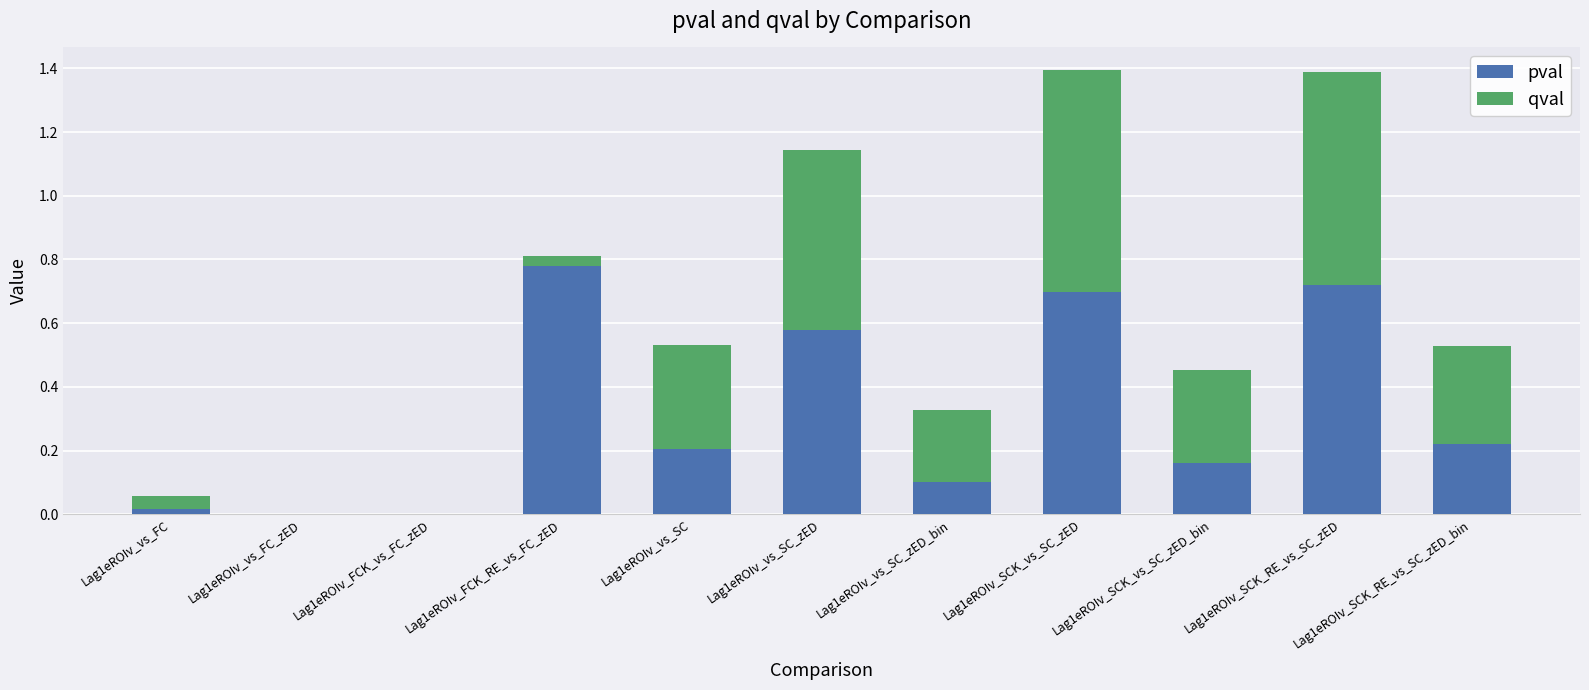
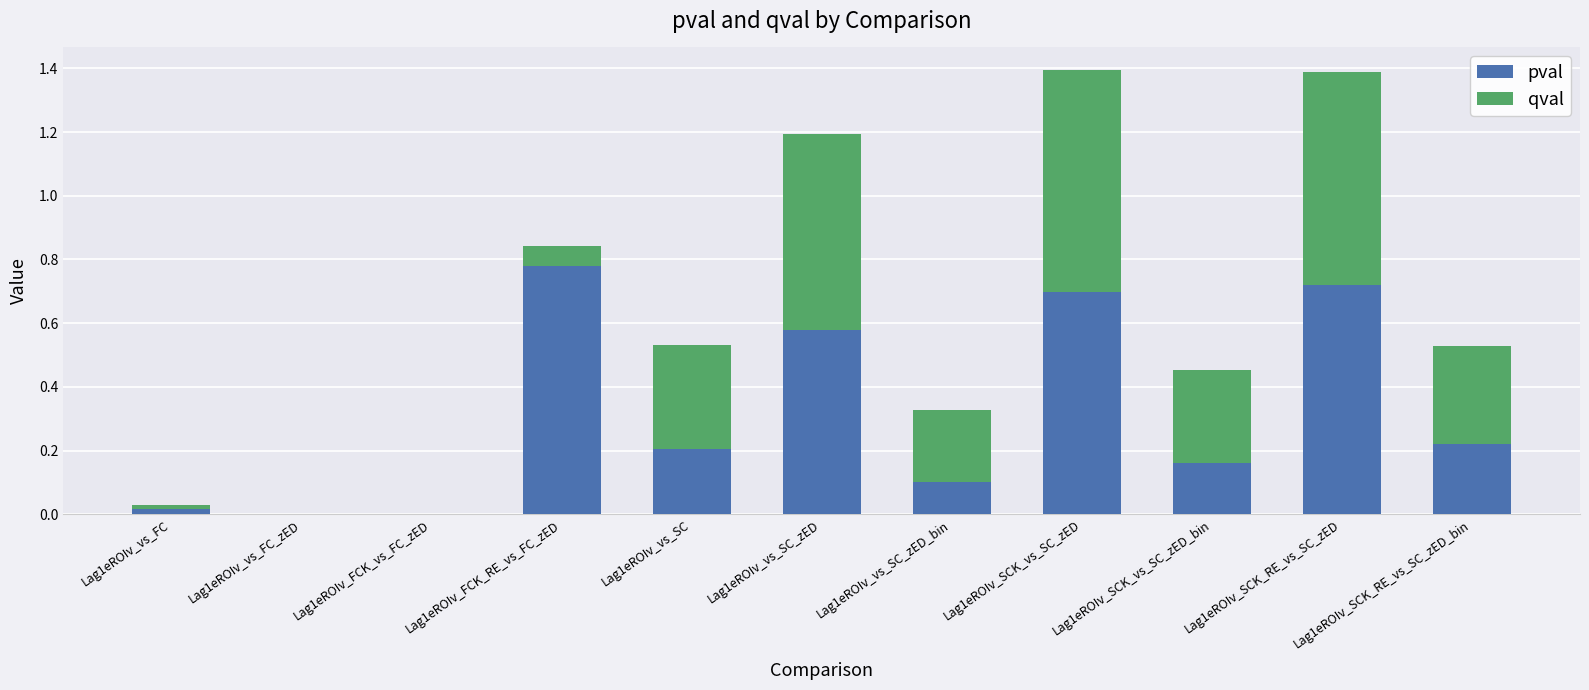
  {
    "pval": {
      "Lag1eROIv_vs_FC": 0.02,
      "Lag1eROIv_FCK_RE_vs_FC_zED": 0.78,
      "Lag1eROIv_vs_SC": 0.21,
      "Lag1eROIv_vs_SC_zED": 0.58,
      "Lag1eROIv_vs_SC_zED_bin": 0.10,
      "Lag1eROIv_SCK_vs_SC_zED": 0.70,
      "Lag1eROIv_SCK_vs_SC_zED_bin": 0.16,
      "Lag1eROIv_SCK_RE_vs_SC_zED": 0.72,
      "Lag1eROIv_SCK_RE_vs_SC_zED_bin": 0.22
    },
    "qval": {
-     "Lag1eROIv_vs_FC": 0.04,
-     "Lag1eROIv_FCK_RE_vs_FC_zED": 0.03,
+     "Lag1eROIv_vs_FC": 0.01,
+     "Lag1eROIv_FCK_RE_vs_FC_zED": 0.06,
      "Lag1eROIv_vs_SC": 0.32,
-     "Lag1eROIv_vs_SC_zED": 0.56,
+     "Lag1eROIv_vs_SC_zED": 0.61,
      "Lag1eROIv_vs_SC_zED_bin": 0.23,
      "Lag1eROIv_SCK_vs_SC_zED": 0.70,
      "Lag1eROIv_SCK_vs_SC_zED_bin": 0.29,
      "Lag1eROIv_SCK_RE_vs_SC_zED": 0.67,
      "Lag1eROIv_SCK_RE_vs_SC_zED_bin": 0.31
    }
  }
